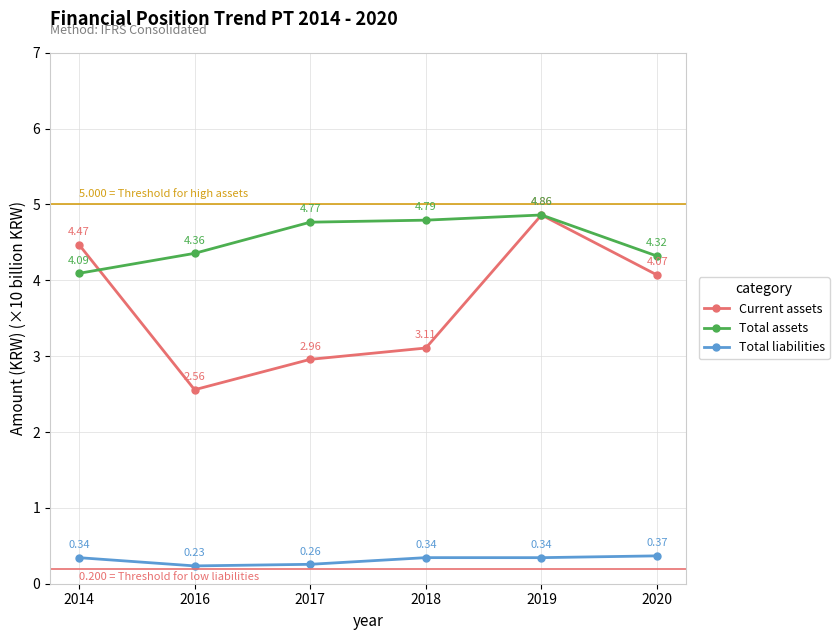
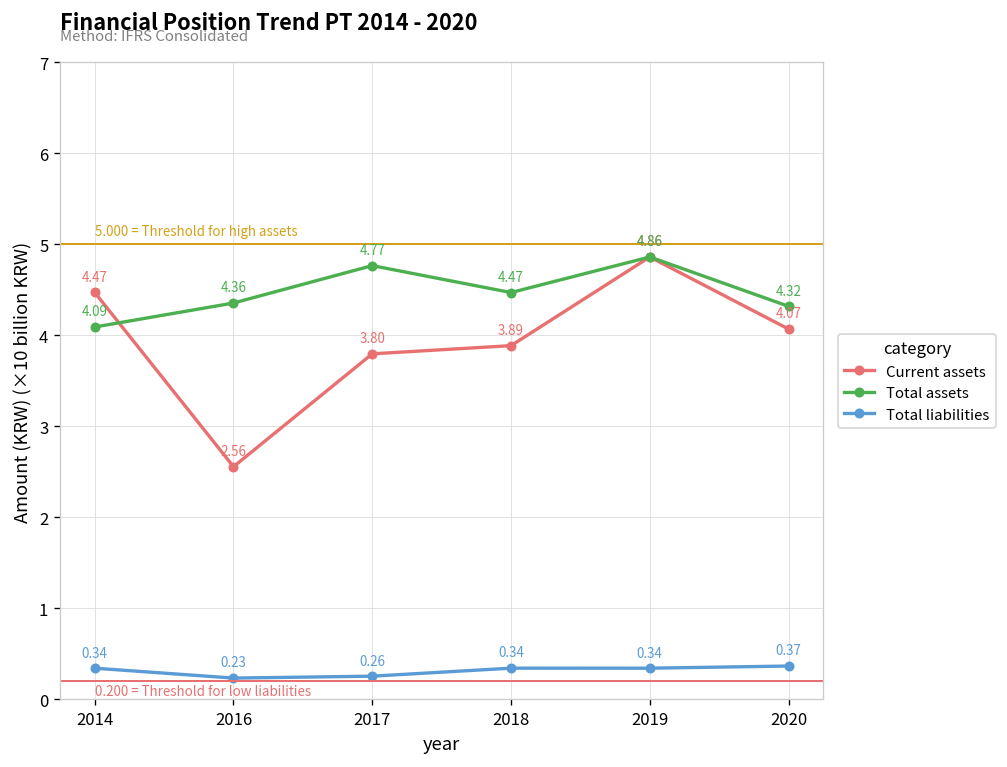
  {
    "Current assets": {
      "2014": 4.47,
      "2016": 2.56,
-     "2017": 2.96,
-     "2018": 3.11
+     "2017": 3.80,
+     "2018": 3.89
    },
    "Total assets": {
      "2014": 4.09,
      "2016": 4.36,
      "2017": 4.77,
-     "2018": 4.79,
+     "2018": 4.47,
      "2020": 4.32
    },
    "Total liabilities": {
      "2014": 0.34,
      "2016": 0.23,
      "2017": 0.26,
      "2018": 0.34,
      "2019": 0.34,
      "2020": 0.37
    }
  }
